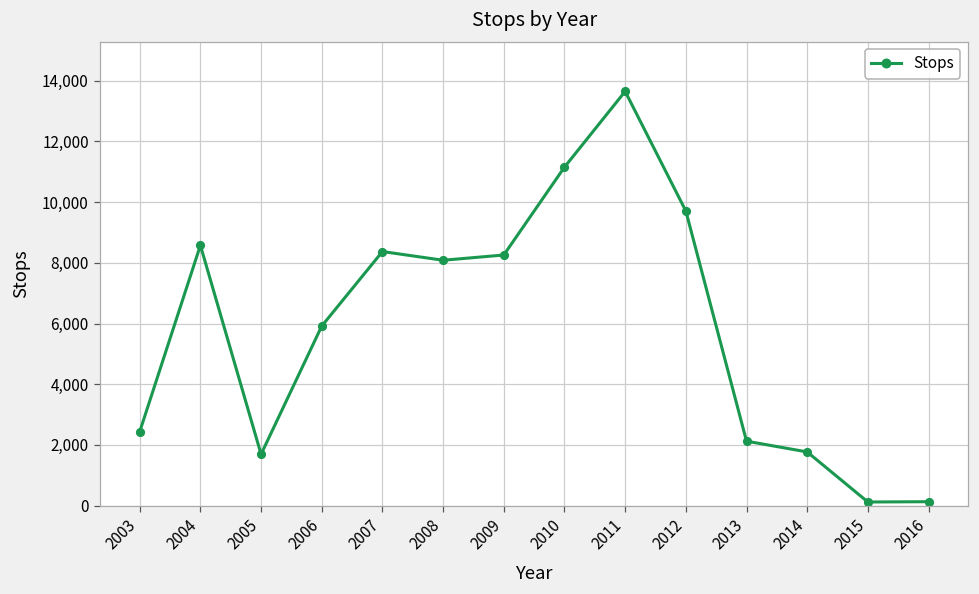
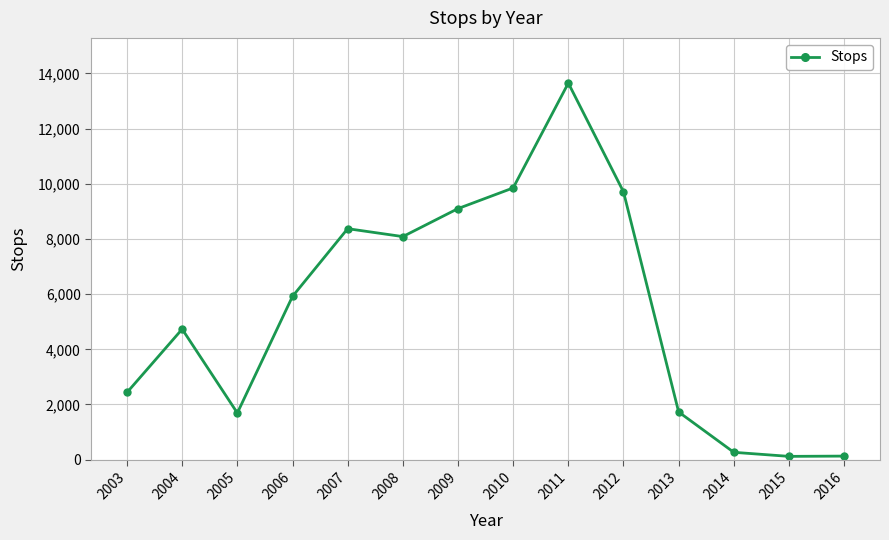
  {
    "2003": "2,400",
-   "2004": "8,600",
+   "2004": "4,700",
    "2005": "1,700",
    "2006": "5,900",
    "2007": "8,400",
    "2008": "8,100",
-   "2009": "8,300",
-   "2010": "11,200",
+   "2009": "9,100",
+   "2010": "9,900",
    "2011": "13,700",
    "2012": "9,700",
-   "2013": "2,100",
-   "2014": "1,800",
+   "2013": "1,700",
+   "2014": "300",
    "2015": "100",
    "2016": "100"
  }
